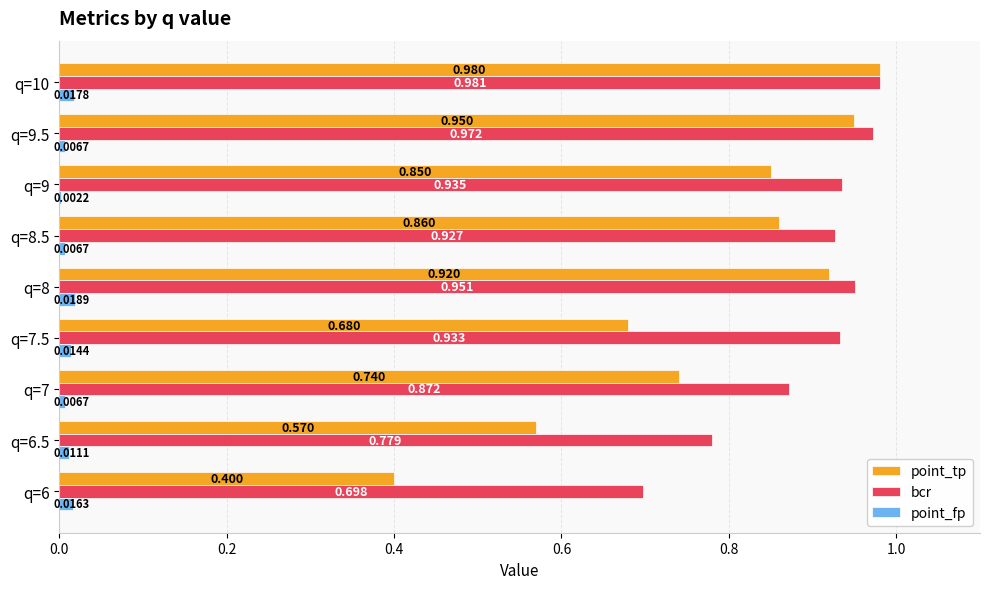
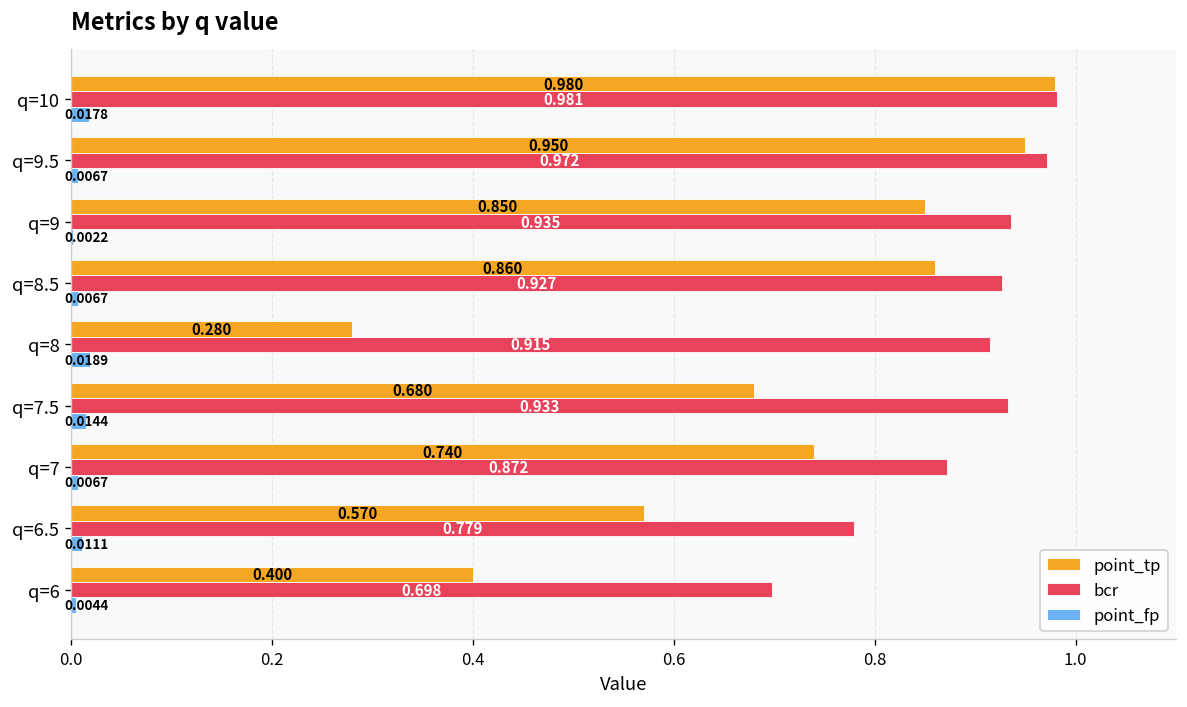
  {
    "point_tp": {
      "q=10": 0.980,
      "q=9.5": 0.950,
      "q=9": 0.850,
      "q=8.5": 0.860,
-     "q=8": 0.920,
+     "q=8": 0.280,
      "q=7.5": 0.680,
      "q=7": 0.740,
      "q=6.5": 0.570,
      "q=6": 0.400
    },
    "bcr": {
      "q=10": 0.981,
      "q=9.5": 0.972,
      "q=9": 0.935,
      "q=8.5": 0.927,
-     "q=8": 0.951,
+     "q=8": 0.915,
      "q=7.5": 0.933,
      "q=7": 0.872,
      "q=6.5": 0.779,
      "q=6": 0.698
    },
    "point_fp": {
      "q=10": 0.0178,
      "q=9.5": 0.0067,
      "q=9": 0.0022,
      "q=8.5": 0.0067,
      "q=8": 0.0189,
      "q=7.5": 0.0144,
      "q=7": 0.0067,
      "q=6.5": 0.0111,
-     "q=6": 0.0163
+     "q=6": 0.0044
    }
  }
